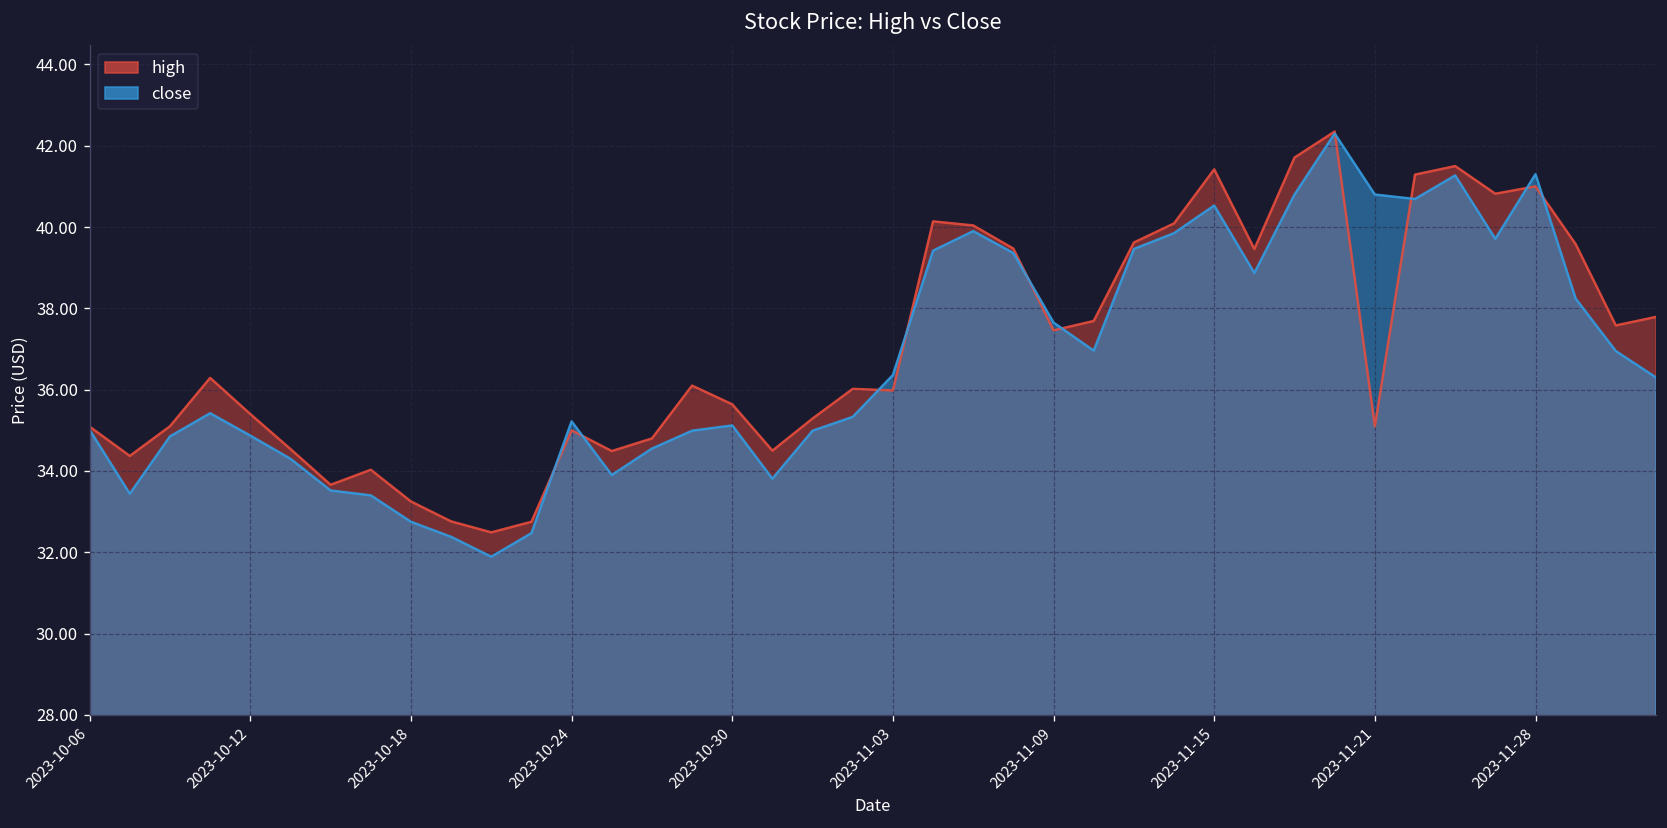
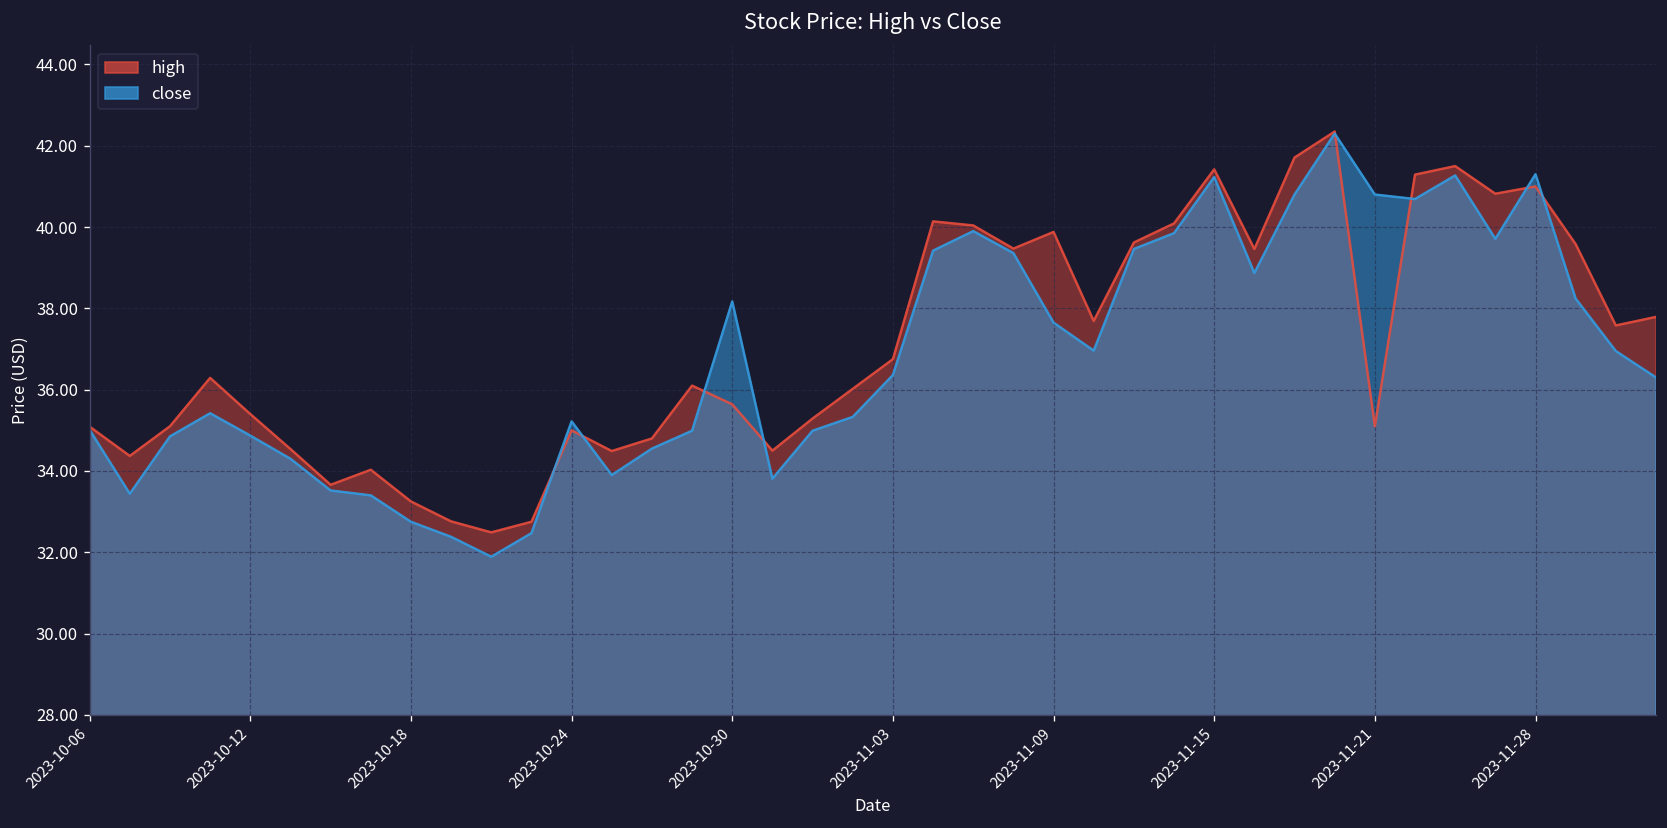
  {
    "high": {
      "2023-10-06": 35.1,
      "2023-10-12": 35.4,
      "2023-10-18": 33.3,
      "2023-10-24": 35.0,
      "2023-10-30": 35.6,
-     "2023-11-03": 36.0,
-     "2023-11-09": 37.5,
+     "2023-11-03": 36.8,
+     "2023-11-09": 39.9,
      "2023-11-15": 41.4,
      "2023-11-21": 35.1,
      "2023-11-28": 41.0
    },
    "close": {
      "2023-10-06": 35.0,
      "2023-10-12": 34.9,
      "2023-10-18": 32.8,
      "2023-10-24": 35.2,
-     "2023-10-30": 35.1,
+     "2023-10-30": 38.2,
      "2023-11-03": 36.4,
      "2023-11-09": 37.7,
-     "2023-11-15": 40.5,
+     "2023-11-15": 41.2,
      "2023-11-21": 40.8,
      "2023-11-28": 41.3
    }
  }
